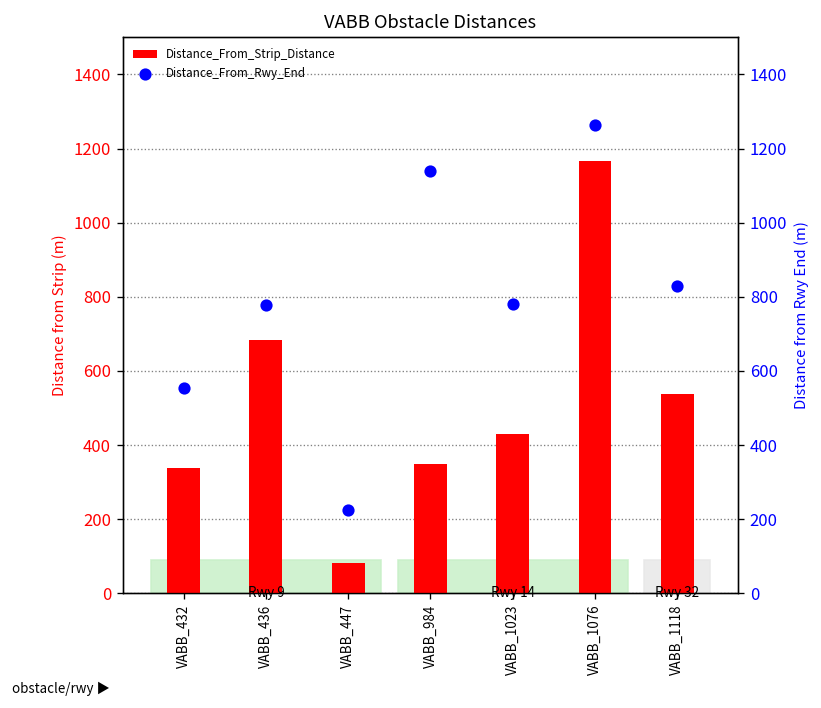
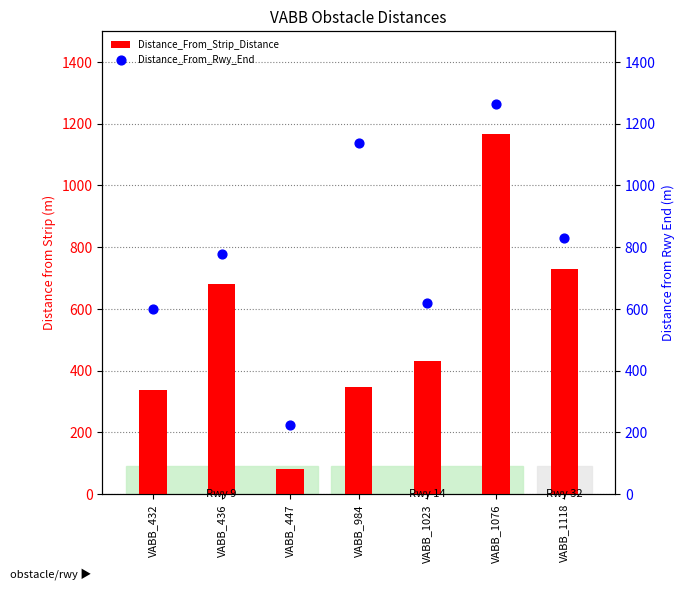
  {
    "Distance_From_Strip_Distance": {
      "VABB_432": 340,
      "VABB_447": 80,
      "VABB_984": 350,
      "VABB_1076": 1170,
-     "VABB_1118": 540
+     "VABB_1118": 730
    },
    "Distance_From_Rwy_End": {
-     "VABB_432": 550,
-     "VABB_1023": 780
+     "VABB_432": 600,
+     "VABB_1023": 620
    }
  }
